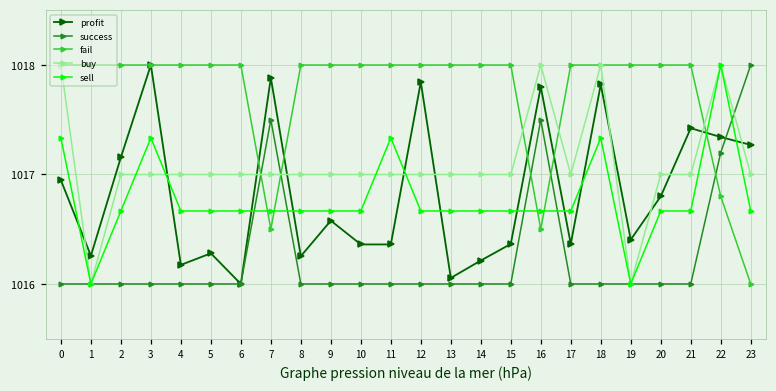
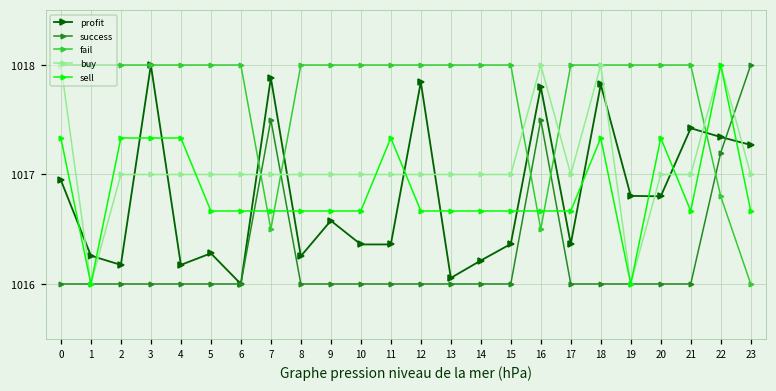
  {
    "profit": {
      "0": 1016.9,
      "1": 1016.3,
-     "2": 1017.2,
+     "2": 1016.2,
      "4": 1016.2,
      "5": 1016.3,
      "7": 1017.9,
      "8": 1016.3,
      "9": 1016.6,
      "10": 1016.4,
      "11": 1016.4,
      "12": 1017.8,
      "13": 1016.1,
      "14": 1016.2,
      "15": 1016.4,
      "16": 1017.8,
      "17": 1016.4,
      "18": 1017.8,
-     "19": 1016.4,
+     "19": 1016.8,
      "20": 1016.8,
      "21": 1017.4,
      "22": 1017.3,
      "23": 1017.3
    },
    "success": {
      "0": 1016.0,
      "2": 1016.0,
      "3": 1016.0,
      "4": 1016.0,
      "5": 1016.0,
      "7": 1017.5,
      "8": 1016.0,
      "9": 1016.0,
      "10": 1016.0,
      "11": 1016.0,
      "12": 1016.0,
      "13": 1016.0,
      "14": 1016.0,
      "15": 1016.0,
      "16": 1017.5,
      "17": 1016.0,
      "18": 1016.0,
      "20": 1016.0,
      "21": 1016.0,
      "22": 1017.2,
      "23": 1018.0
    },
    "fail": {
      "2": 1018.0,
      "4": 1018.0,
      "5": 1018.0,
      "6": 1018.0,
      "7": 1016.5,
      "8": 1018.0,
      "9": 1018.0,
      "10": 1018.0,
      "11": 1018.0,
      "12": 1018.0,
      "13": 1018.0,
      "14": 1018.0,
      "15": 1018.0,
      "16": 1016.5,
      "17": 1018.0,
      "19": 1018.0,
      "20": 1018.0,
      "21": 1018.0,
      "22": 1016.8,
      "23": 1016.0
    },
    "buy": {
      "2": 1017.0,
      "3": 1017.0,
      "4": 1017.0,
      "5": 1017.0,
      "6": 1017.0,
      "7": 1017.0,
      "8": 1017.0,
      "9": 1017.0,
      "10": 1017.0,
      "11": 1017.0,
      "12": 1017.0,
      "13": 1017.0,
      "14": 1017.0,
      "15": 1017.0,
      "16": 1018.0,
      "17": 1017.0,
      "20": 1017.0,
      "21": 1017.0,
      "23": 1017.0
    },
    "sell": {
      "0": 1017.3,
-     "2": 1016.7,
+     "2": 1017.3,
      "3": 1017.3,
-     "4": 1016.7,
+     "4": 1017.3,
      "5": 1016.7,
      "6": 1016.7,
      "7": 1016.7,
      "8": 1016.7,
      "9": 1016.7,
      "10": 1016.7,
      "11": 1017.3,
      "12": 1016.7,
      "13": 1016.7,
      "14": 1016.7,
      "15": 1016.7,
      "16": 1016.7,
      "17": 1016.7,
      "18": 1017.3,
-     "20": 1016.7,
+     "20": 1017.3,
      "21": 1016.7,
      "23": 1016.7
    }
  }
